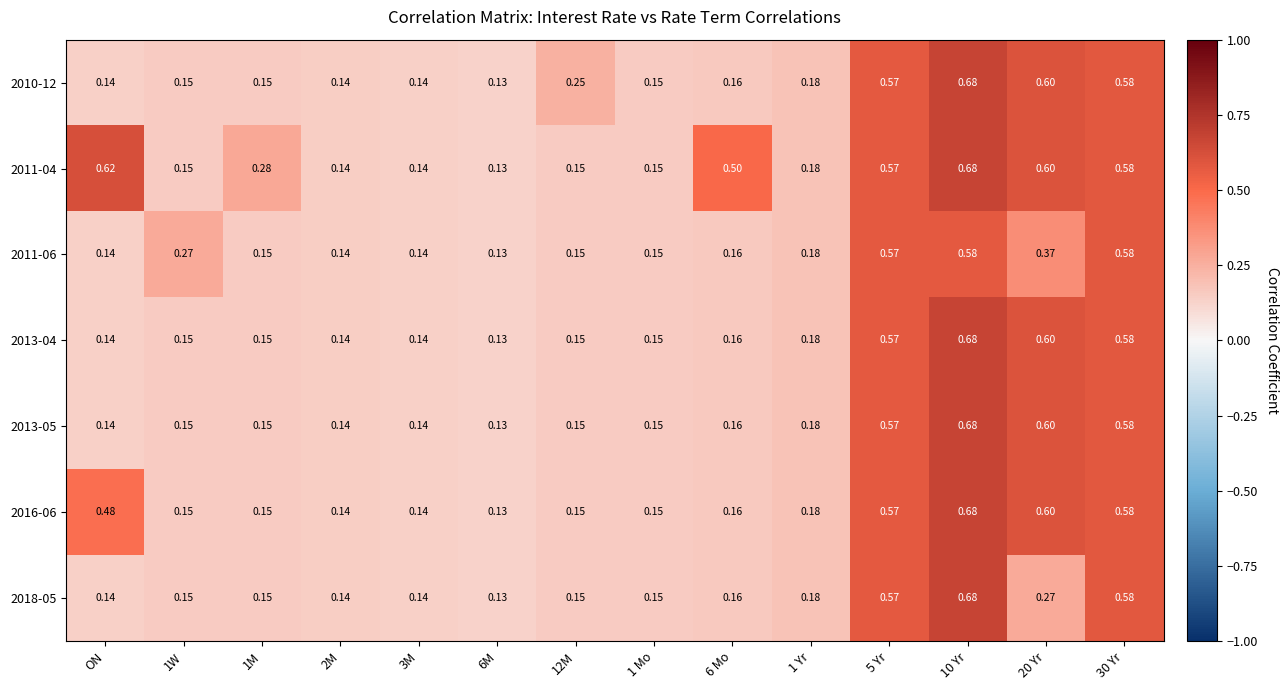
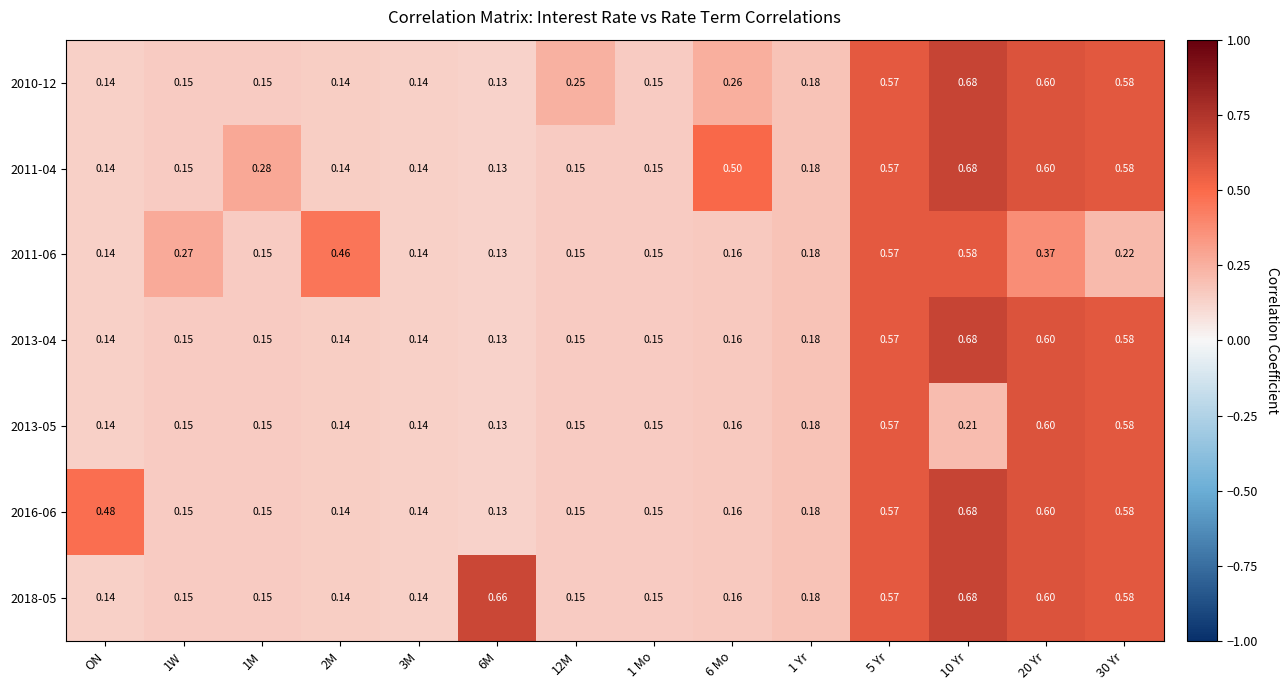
  {
    "2010-12": {
      "ON": 0.14,
      "1W": 0.15,
      "1M": 0.15,
      "2M": 0.14,
      "3M": 0.14,
      "6M": 0.13,
      "12M": 0.25,
      "1 Mo": 0.15,
-     "6 Mo": 0.16,
+     "6 Mo": 0.26,
      "1 Yr": 0.18,
      "5 Yr": 0.57,
      "10 Yr": 0.68,
      "20 Yr": 0.60,
      "30 Yr": 0.58
    },
    "2011-04": {
-     "ON": 0.62,
+     "ON": 0.14,
      "1W": 0.15,
      "1M": 0.28,
      "2M": 0.14,
      "3M": 0.14,
      "6M": 0.13,
      "12M": 0.15,
      "1 Mo": 0.15,
      "6 Mo": 0.50,
      "1 Yr": 0.18,
      "5 Yr": 0.57,
      "10 Yr": 0.68,
      "20 Yr": 0.60,
      "30 Yr": 0.58
    },
    "2011-06": {
      "ON": 0.14,
      "1W": 0.27,
      "1M": 0.15,
-     "2M": 0.14,
+     "2M": 0.46,
      "3M": 0.14,
      "6M": 0.13,
      "12M": 0.15,
      "1 Mo": 0.15,
      "6 Mo": 0.16,
      "1 Yr": 0.18,
      "5 Yr": 0.57,
      "10 Yr": 0.58,
      "20 Yr": 0.37,
-     "30 Yr": 0.58
+     "30 Yr": 0.22
    },
    "2013-04": {
      "ON": 0.14,
      "1W": 0.15,
      "1M": 0.15,
      "2M": 0.14,
      "3M": 0.14,
      "6M": 0.13,
      "12M": 0.15,
      "1 Mo": 0.15,
      "6 Mo": 0.16,
      "1 Yr": 0.18,
      "5 Yr": 0.57,
      "10 Yr": 0.68,
      "20 Yr": 0.60,
      "30 Yr": 0.58
    },
    "2013-05": {
      "ON": 0.14,
      "1W": 0.15,
      "1M": 0.15,
      "2M": 0.14,
      "3M": 0.14,
      "6M": 0.13,
      "12M": 0.15,
      "1 Mo": 0.15,
      "6 Mo": 0.16,
      "1 Yr": 0.18,
      "5 Yr": 0.57,
-     "10 Yr": 0.68,
+     "10 Yr": 0.21,
      "20 Yr": 0.60,
      "30 Yr": 0.58
    },
    "2016-06": {
      "ON": 0.48,
      "1W": 0.15,
      "1M": 0.15,
      "2M": 0.14,
      "3M": 0.14,
      "6M": 0.13,
      "12M": 0.15,
      "1 Mo": 0.15,
      "6 Mo": 0.16,
      "1 Yr": 0.18,
      "5 Yr": 0.57,
      "10 Yr": 0.68,
      "20 Yr": 0.60,
      "30 Yr": 0.58
    },
    "2018-05": {
      "ON": 0.14,
      "1W": 0.15,
      "1M": 0.15,
      "2M": 0.14,
      "3M": 0.14,
-     "6M": 0.13,
+     "6M": 0.66,
      "12M": 0.15,
      "1 Mo": 0.15,
      "6 Mo": 0.16,
      "1 Yr": 0.18,
      "5 Yr": 0.57,
      "10 Yr": 0.68,
-     "20 Yr": 0.27,
+     "20 Yr": 0.60,
      "30 Yr": 0.58
    }
  }
